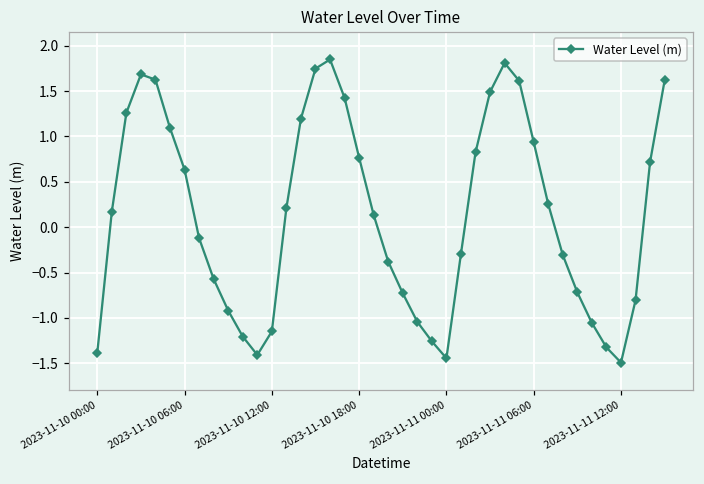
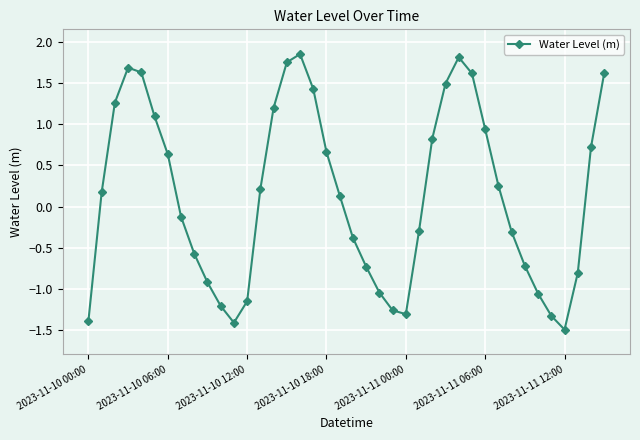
  {
    "2023-11-10 00:00": -1.4,
    "2023-11-10 06:00": 0.6,
    "2023-11-10 12:00": -1.1,
-   "2023-11-10 18:00": 0.8,
-   "2023-11-11 00:00": -1.4,
+   "2023-11-10 18:00": 0.7,
+   "2023-11-11 00:00": -1.3,
    "2023-11-11 06:00": 0.9,
    "2023-11-11 12:00": -1.5
  }
